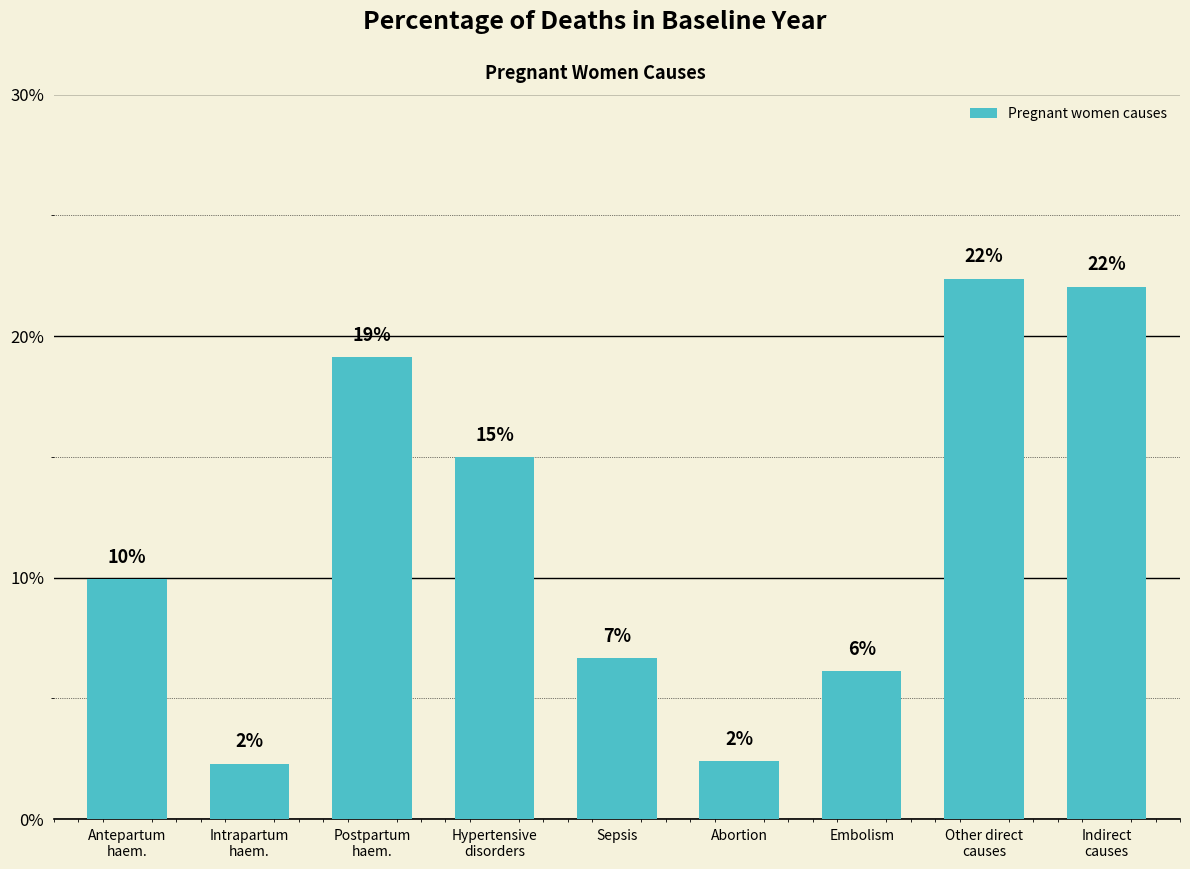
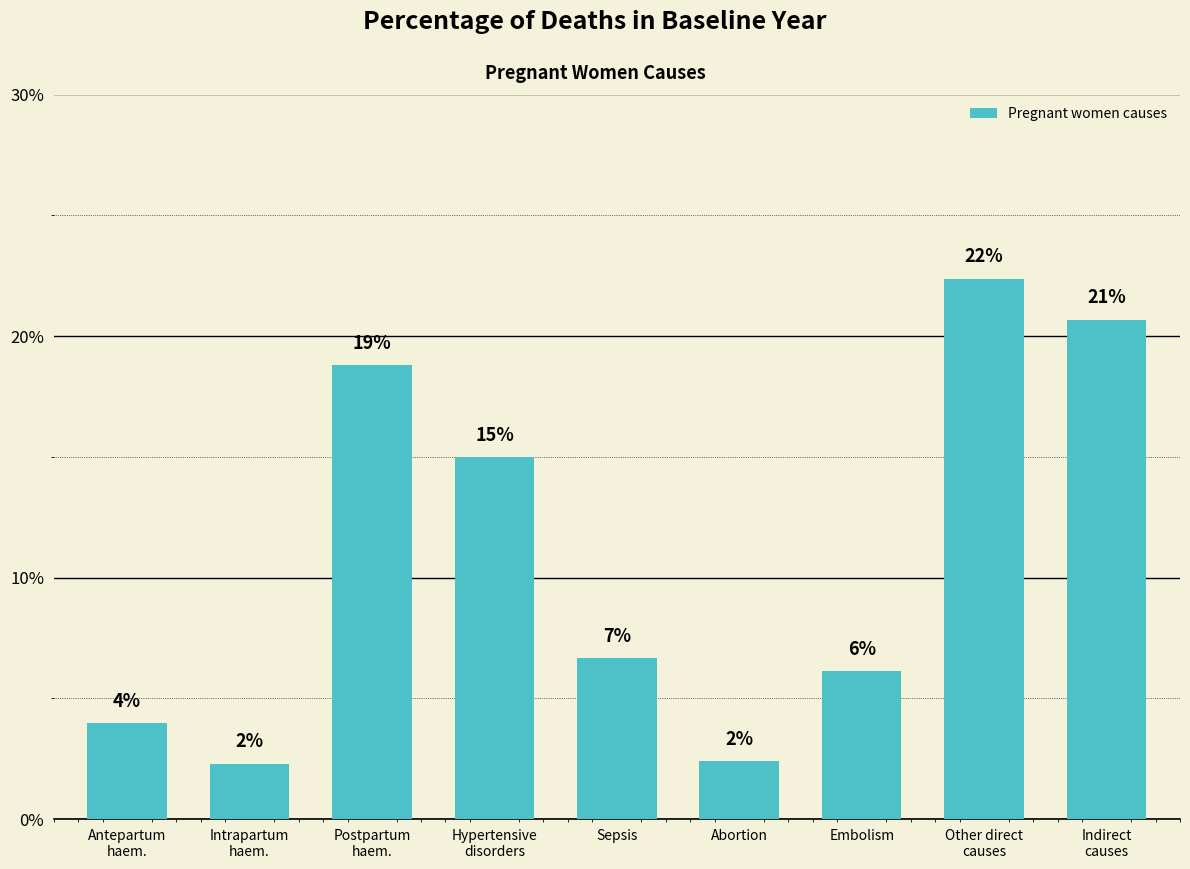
  {
-   "Antepartum haem.": "10%",
+   "Antepartum haem.": "4%",
    "Intrapartum haem.": "2%",
-   "Postpartum haem.": "19.1%",
+   "Postpartum haem.": "18.8%",
    "Hypertensive disorders": "15%",
    "Sepsis": "7%",
    "Abortion": "2%",
    "Embolism": "6%",
    "Other direct causes": "22%",
-   "Indirect causes": "22%"
+   "Indirect causes": "21%"
  }
